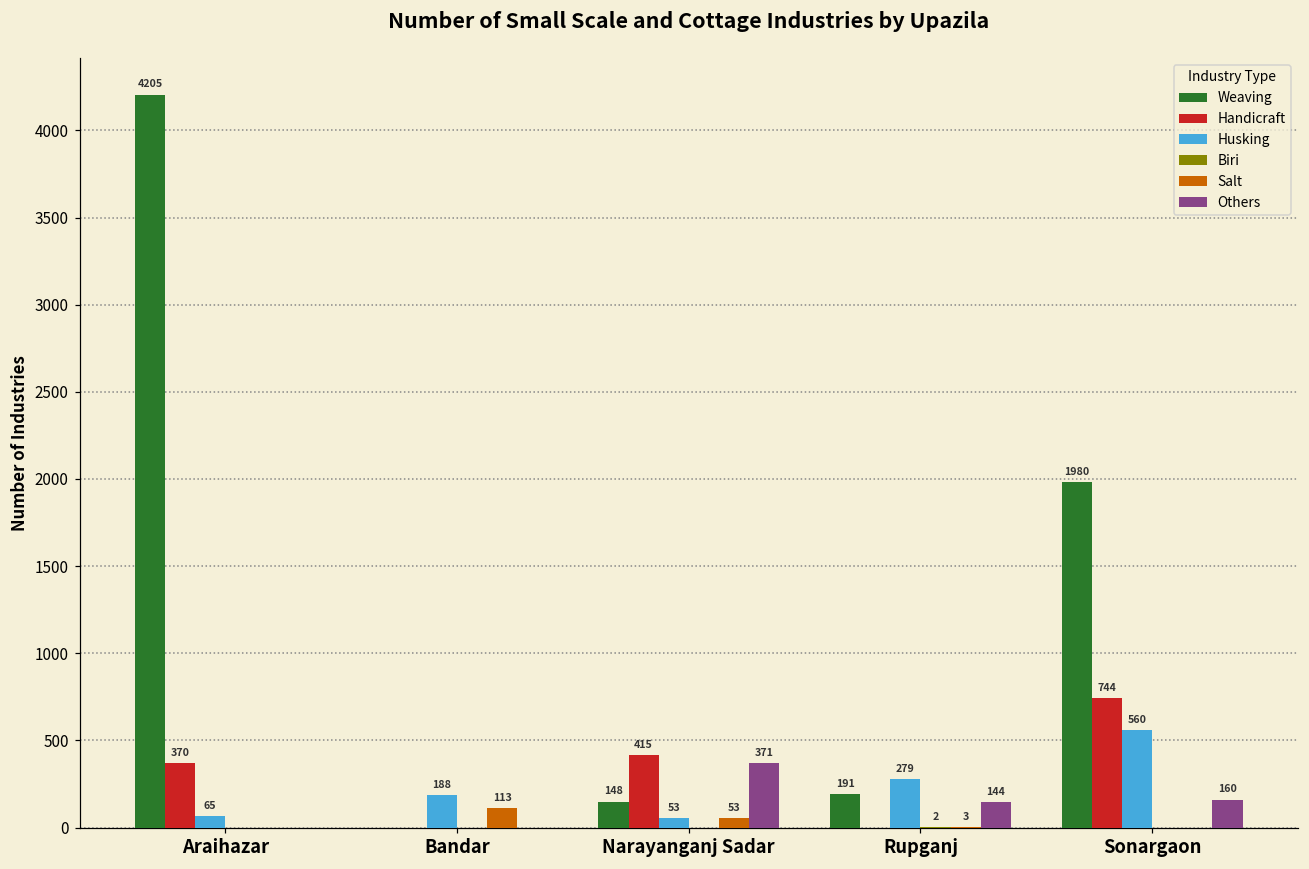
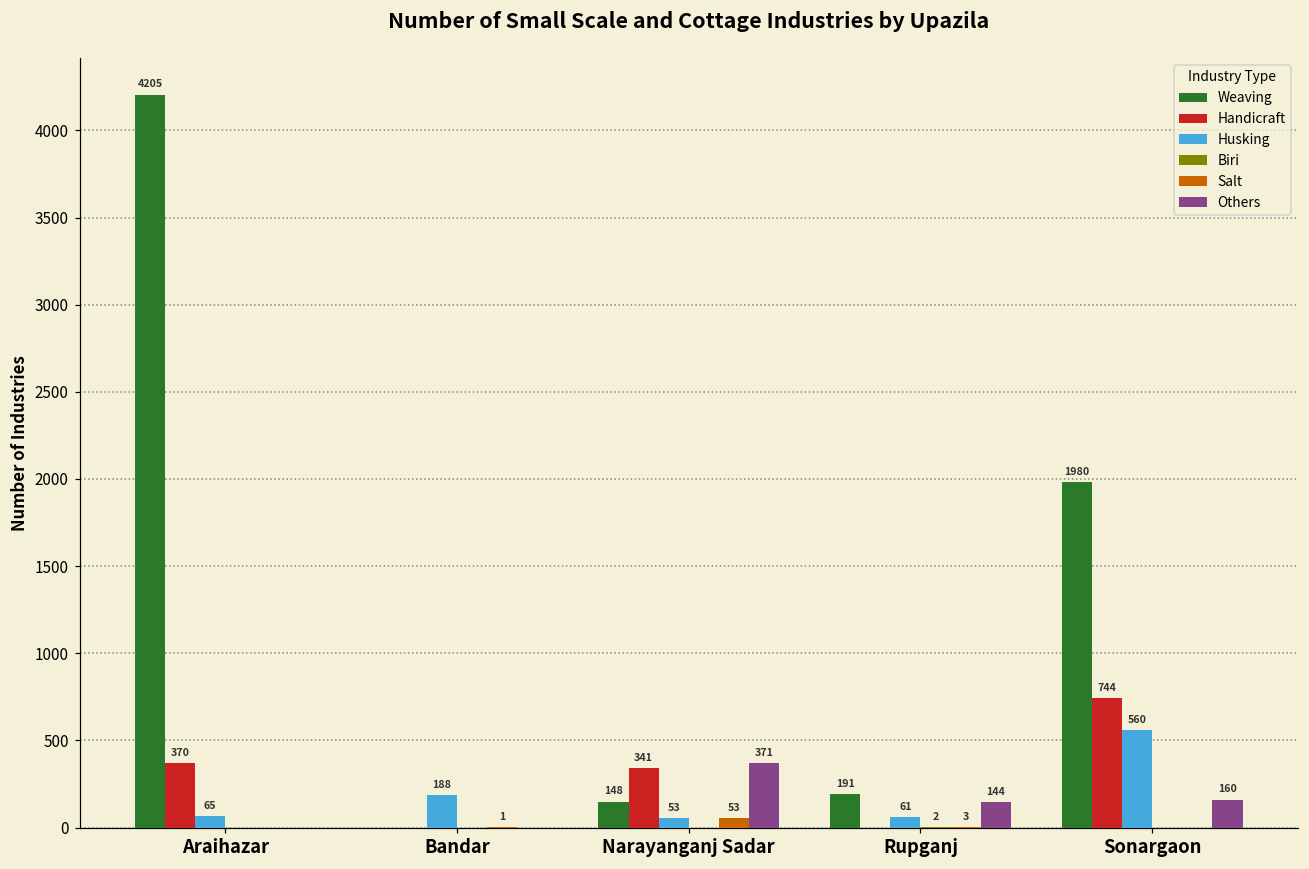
  {
    "Weaving": {
      "Araihazar": 4205,
      "Narayanganj Sadar": 148,
      "Rupganj": 191,
      "Sonargaon": 1980
    },
    "Handicraft": {
      "Araihazar": 370,
-     "Narayanganj Sadar": 415,
+     "Narayanganj Sadar": 341,
      "Sonargaon": 744
    },
    "Husking": {
      "Araihazar": 65,
      "Bandar": 188,
      "Narayanganj Sadar": 53,
-     "Rupganj": 279,
+     "Rupganj": 61,
      "Sonargaon": 560
    },
    "Biri": {
      "Rupganj": 2
    },
    "Salt": {
-     "Bandar": 113,
+     "Bandar": 1,
      "Narayanganj Sadar": 53,
      "Rupganj": 3
    },
    "Others": {
      "Narayanganj Sadar": 371,
      "Rupganj": 144,
      "Sonargaon": 160
    }
  }
